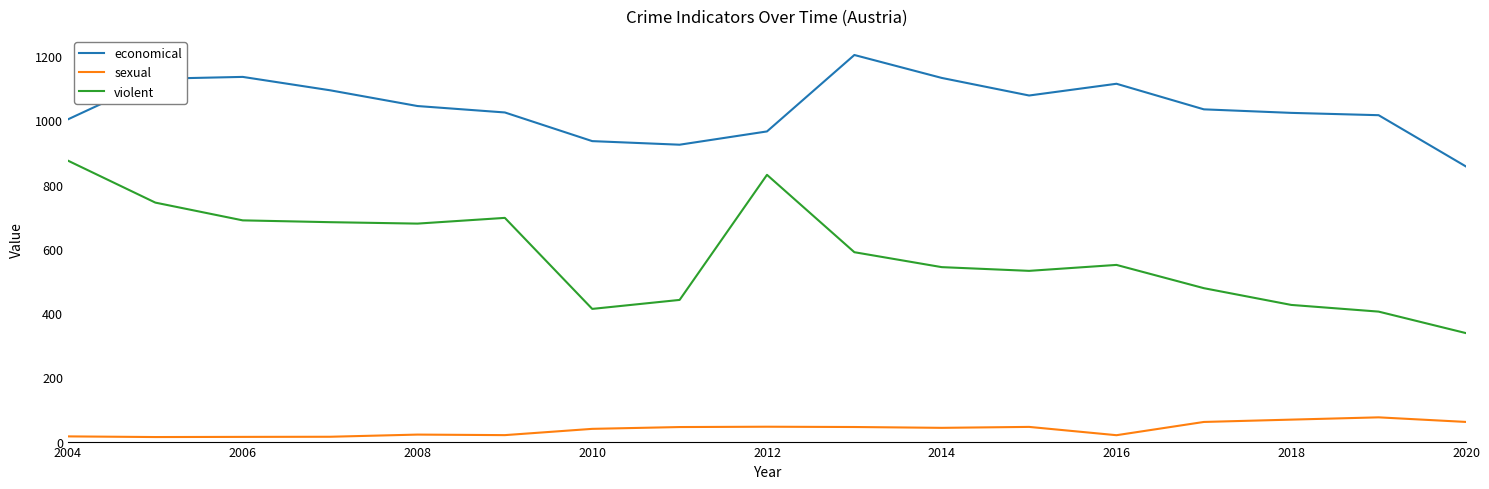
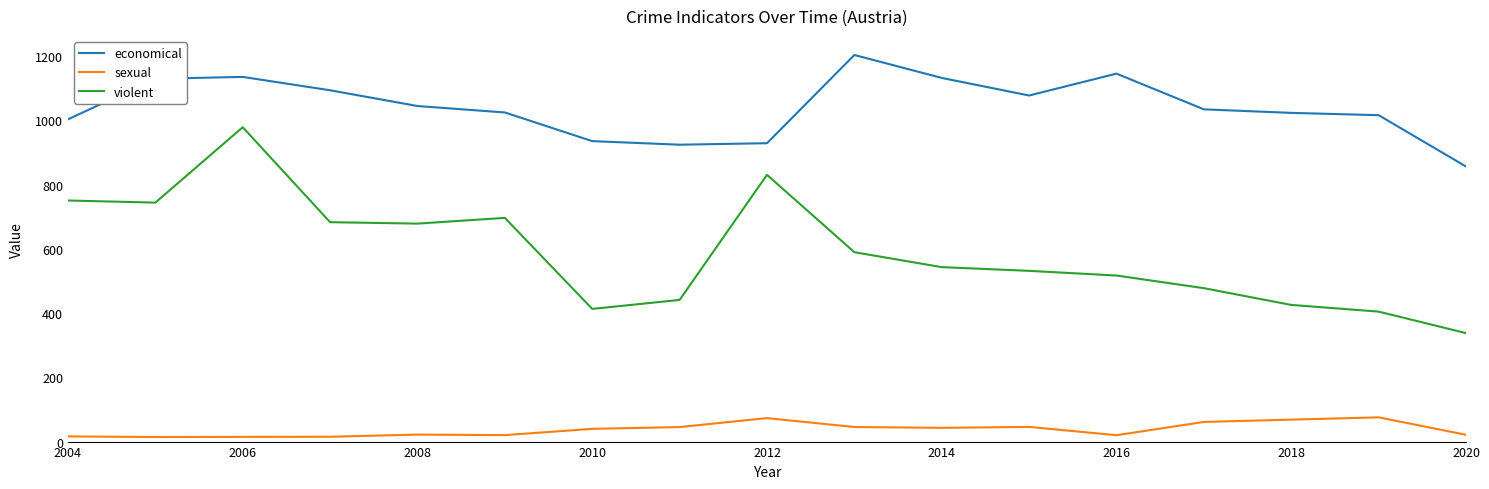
  {
    "economical": {
      "2004": 1000,
      "2006": 1140,
      "2008": 1040,
      "2010": 940,
-     "2012": 970,
+     "2012": 930,
      "2014": 1130,
-     "2016": 1110,
+     "2016": 1150,
      "2018": 1020,
      "2020": 860
    },
    "sexual": {
      "2004": 20,
      "2006": 10,
      "2008": 20,
      "2010": 40,
-     "2012": 50,
+     "2012": 70,
      "2014": 40,
      "2016": 20,
      "2018": 70,
-     "2020": 60
+     "2020": 20
    },
    "violent": {
-     "2004": 870,
-     "2006": 690,
+     "2004": 750,
+     "2006": 980,
      "2008": 680,
      "2010": 410,
      "2012": 830,
      "2014": 540,
-     "2016": 550,
+     "2016": 520,
      "2018": 430,
      "2020": 340
    }
  }
